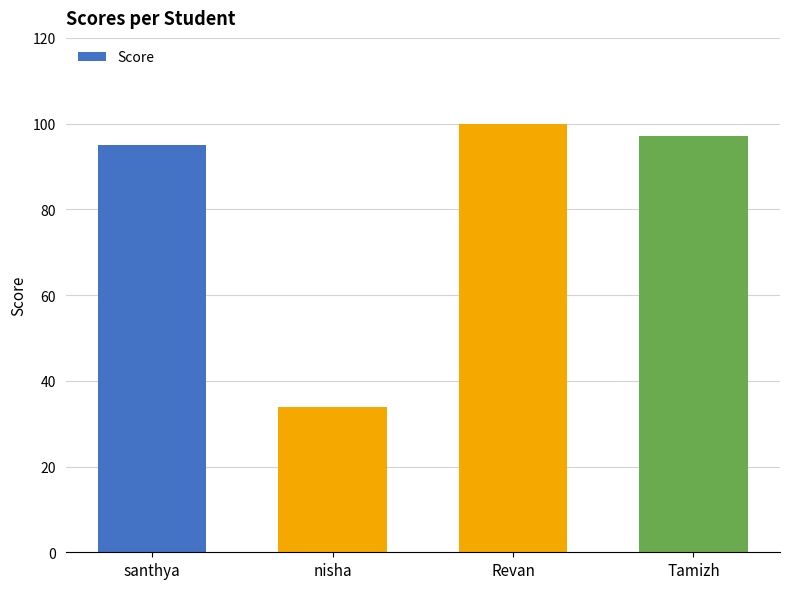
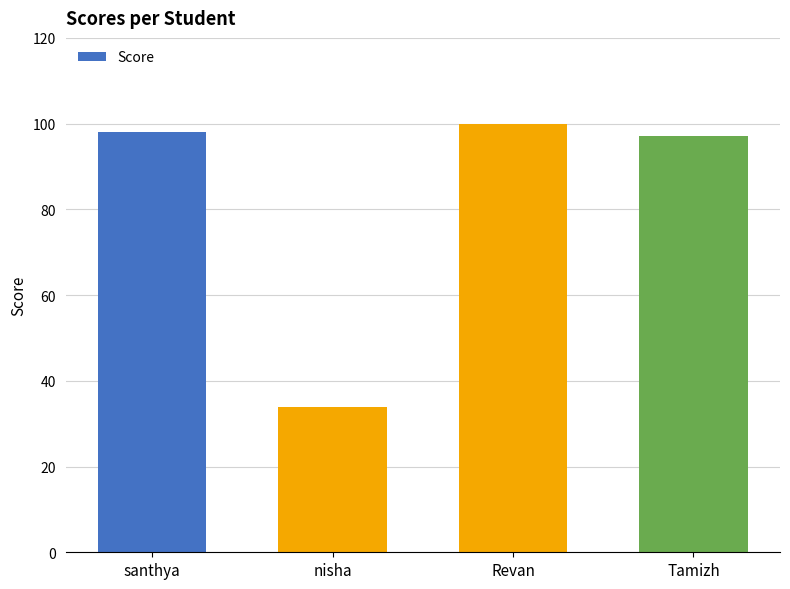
  {
-   "santhya": 95,
+   "santhya": 98,
    "nisha": 34,
    "Revan": 100,
    "Tamizh": 97
  }
